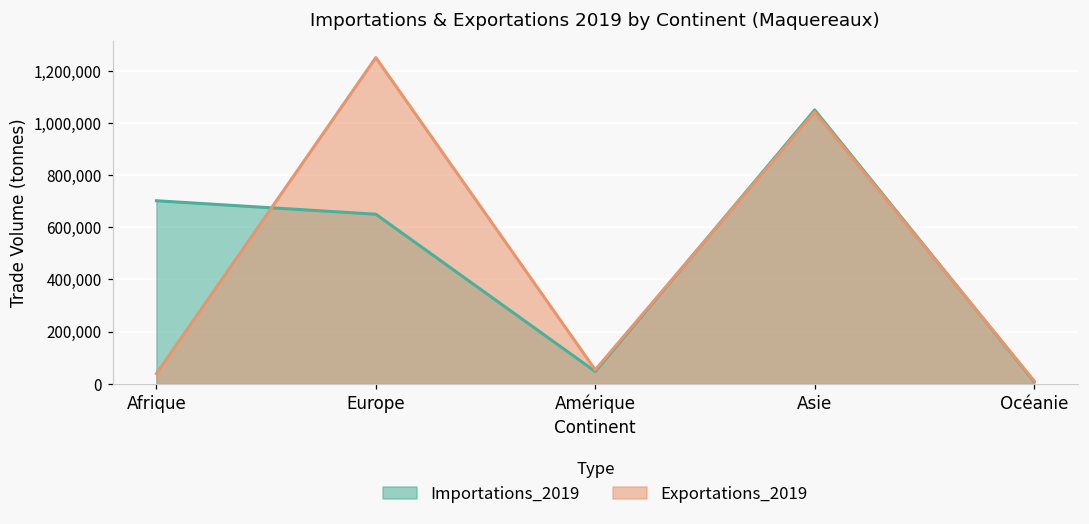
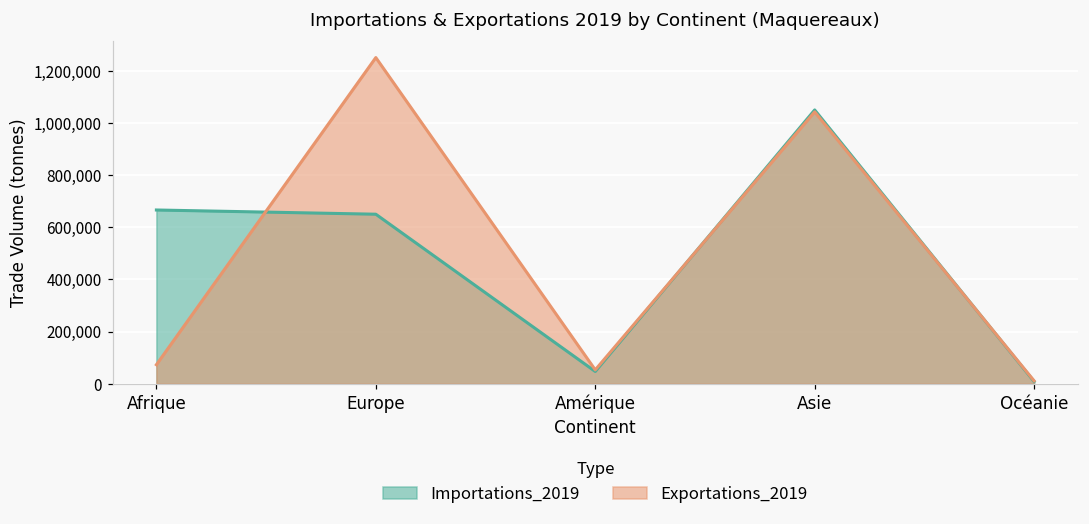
  {
    "Importations_2019": {
-     "Afrique": "700,000",
+     "Afrique": "670,000",
      "Europe": "650,000"
    },
    "Exportations_2019": {
-     "Afrique": "40,000",
+     "Afrique": "70,000",
      "Europe": "1,250,000"
    }
  }
